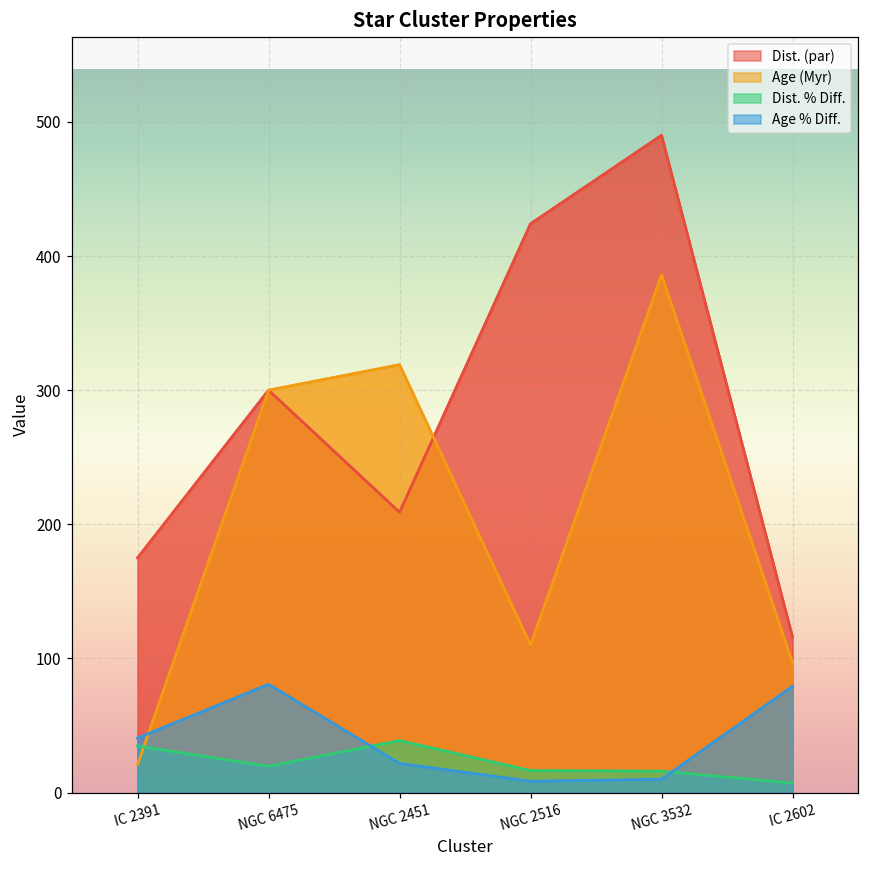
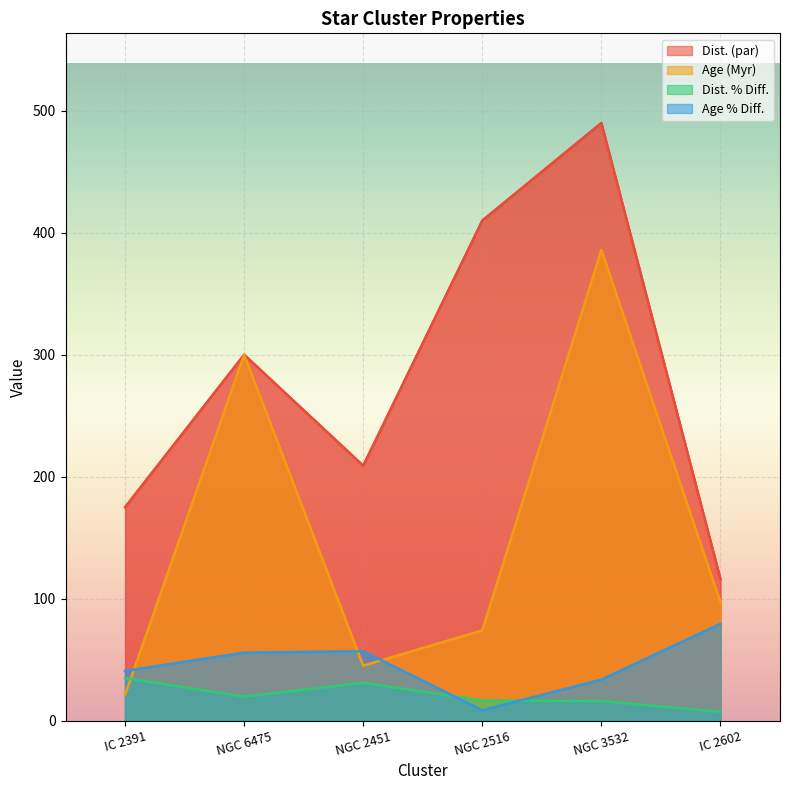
  {
    "Dist. (par)": {
      "IC 2391": 175,
      "NGC 2451": 209,
-     "NGC 2516": 424,
+     "NGC 2516": 410,
      "NGC 3532": 490,
      "IC 2602": 116
    },
    "Age (Myr)": {
      "IC 2391": 21,
-     "NGC 2451": 319,
-     "NGC 2516": 110,
+     "NGC 2451": 45,
+     "NGC 2516": 74,
      "NGC 3532": 386,
      "IC 2602": 97
    },
    "Dist. % Diff.": {
      "IC 2391": 35,
      "NGC 6475": 20,
-     "NGC 2451": 39,
+     "NGC 2451": 31,
      "NGC 2516": 16,
      "NGC 3532": 16,
      "IC 2602": 7
    },
    "Age % Diff.": {
      "IC 2391": 41,
-     "NGC 6475": 81,
-     "NGC 2451": 22,
+     "NGC 6475": 56,
+     "NGC 2451": 57,
      "NGC 2516": 9,
-     "NGC 3532": 10,
+     "NGC 3532": 34,
      "IC 2602": 79
    }
  }
